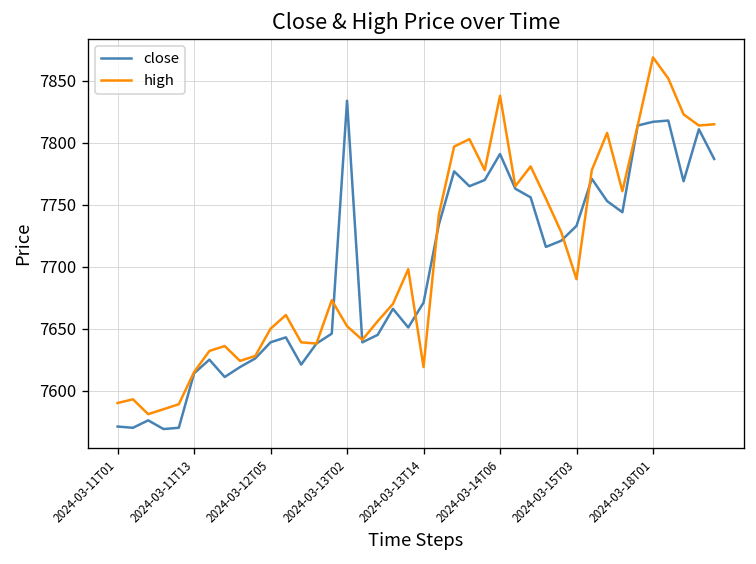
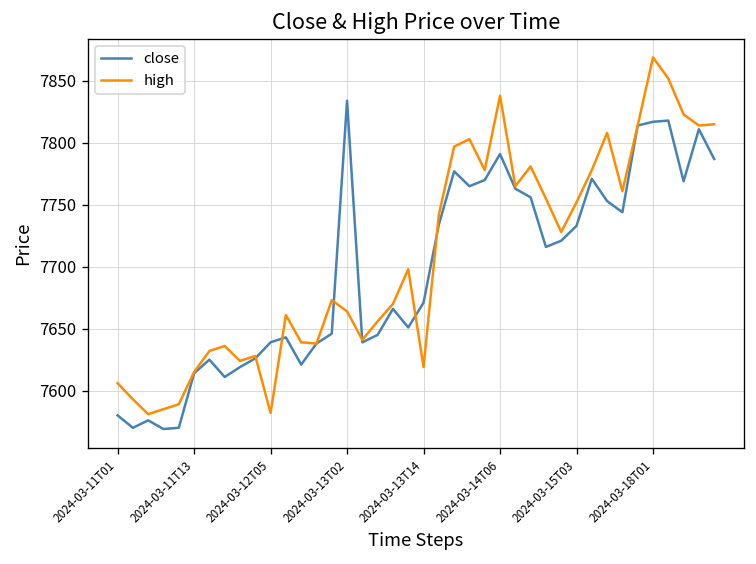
  {
    "close": {
-     "2024-03-11T01": 7571,
+     "2024-03-11T01": 7580,
      "2024-03-12T05": 7639,
      "2024-03-13T02": 7834,
      "2024-03-13T14": 7671,
      "2024-03-14T06": 7791,
      "2024-03-15T03": 7733,
      "2024-03-18T01": 7817
    },
    "high": {
-     "2024-03-11T01": 7590,
-     "2024-03-12T05": 7650,
-     "2024-03-13T02": 7652,
+     "2024-03-11T01": 7606,
+     "2024-03-12T05": 7582,
+     "2024-03-13T02": 7664,
      "2024-03-13T14": 7619,
      "2024-03-14T06": 7838,
-     "2024-03-15T03": 7690,
+     "2024-03-15T03": 7752,
      "2024-03-18T01": 7869
    }
  }
